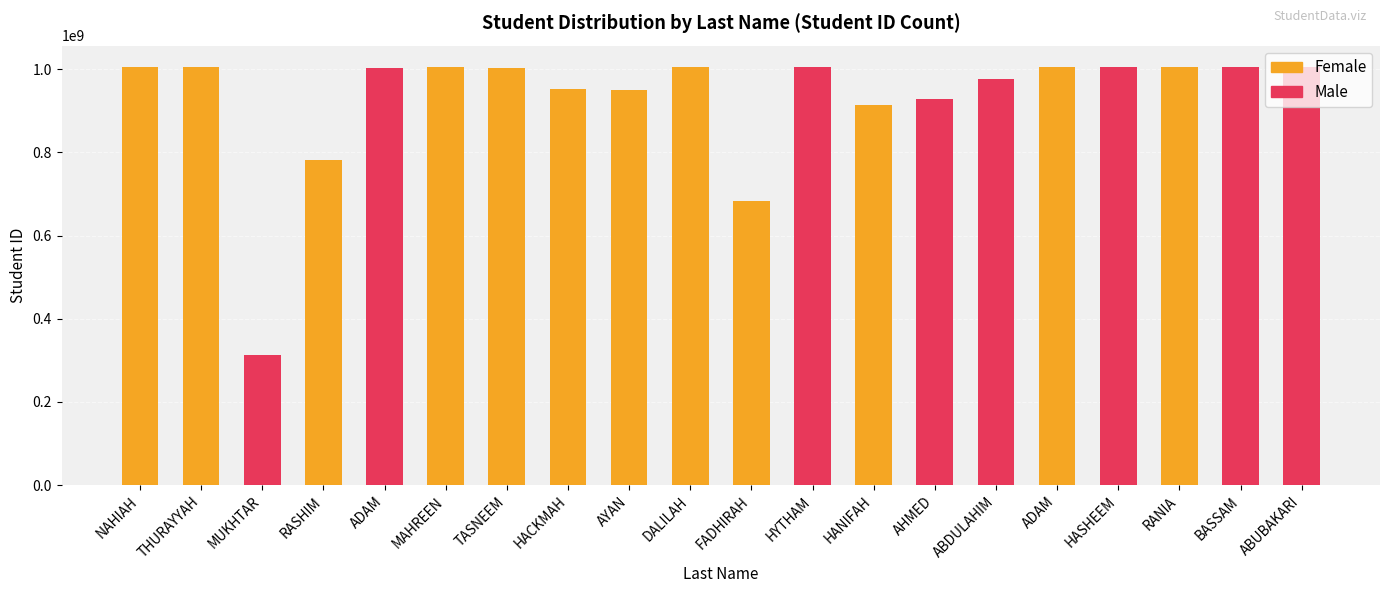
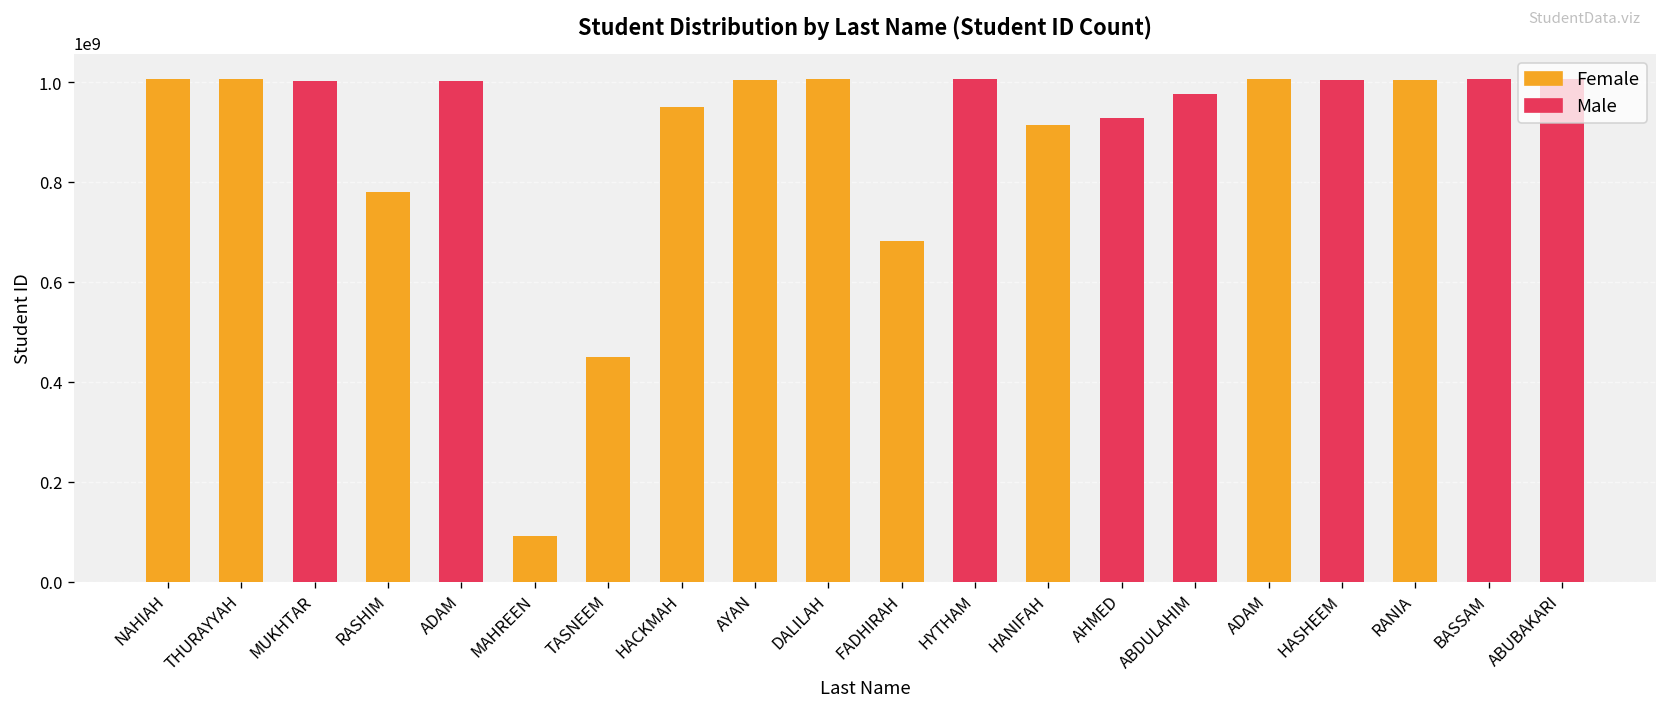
  {
    "Female": {
      "NAHIAH": 1010000000,
      "THURAYYAH": 1010000000,
      "MUKHTAR": 0,
      "RASHIM": 780000000,
-     "MAHREEN": 1000000000,
-     "TASNEEM": 1000000000,
+     "MAHREEN": 90000000,
+     "TASNEEM": 450000000,
      "HACKMAH": 950000000,
-     "AYAN": 950000000,
+     "AYAN": 1000000000,
      "DALILAH": 1010000000,
      "FADHIRAH": 680000000,
      "HYTHAM": 0,
      "HANIFAH": 910000000,
      "AHMED": 0,
      "ABDULAHIM": 0,
      "HASHEEM": 0,
      "RANIA": 1000000000,
      "BASSAM": 0,
      "ABUBAKARI": 0
    },
    "Male": {
      "NAHIAH": 0,
      "THURAYYAH": 0,
-     "MUKHTAR": 310000000,
+     "MUKHTAR": 1000000000,
      "RASHIM": 0,
      "MAHREEN": 0,
      "TASNEEM": 0,
      "HACKMAH": 0,
      "AYAN": 0,
      "DALILAH": 0,
      "FADHIRAH": 0,
      "HYTHAM": 1010000000,
      "HANIFAH": 0,
      "AHMED": 930000000,
      "ABDULAHIM": 980000000,
      "HASHEEM": 1000000000,
      "RANIA": 0,
      "BASSAM": 1010000000
    }
  }
